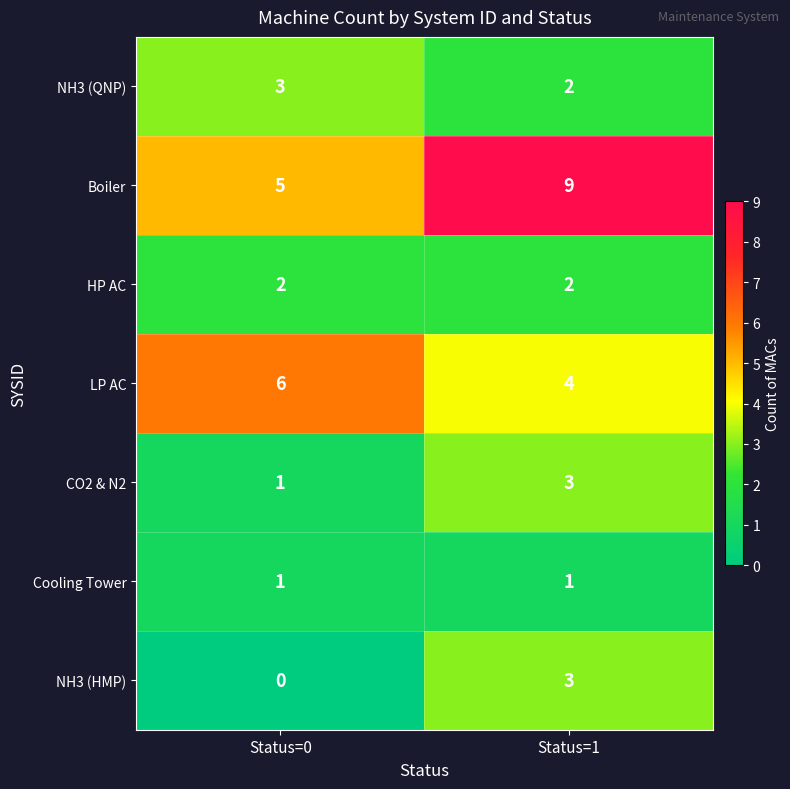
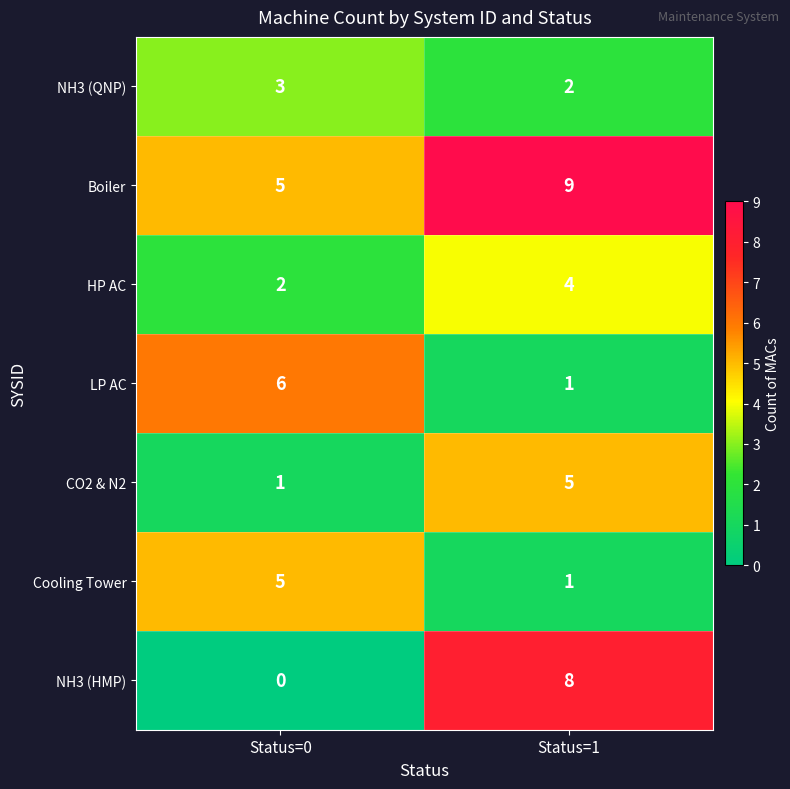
  {
    "NH3 (QNP)": {
      "Status=0": 3,
      "Status=1": 2
    },
    "Boiler": {
      "Status=0": 5,
      "Status=1": 9
    },
    "HP AC": {
      "Status=0": 2,
-     "Status=1": 2
+     "Status=1": 4
    },
    "LP AC": {
      "Status=0": 6,
-     "Status=1": 4
+     "Status=1": 1
    },
    "CO2 & N2": {
      "Status=0": 1,
-     "Status=1": 3
+     "Status=1": 5
    },
    "Cooling Tower": {
-     "Status=0": 1,
+     "Status=0": 5,
      "Status=1": 1
    },
    "NH3 (HMP)": {
      "Status=0": 0,
-     "Status=1": 3
+     "Status=1": 8
    }
  }
